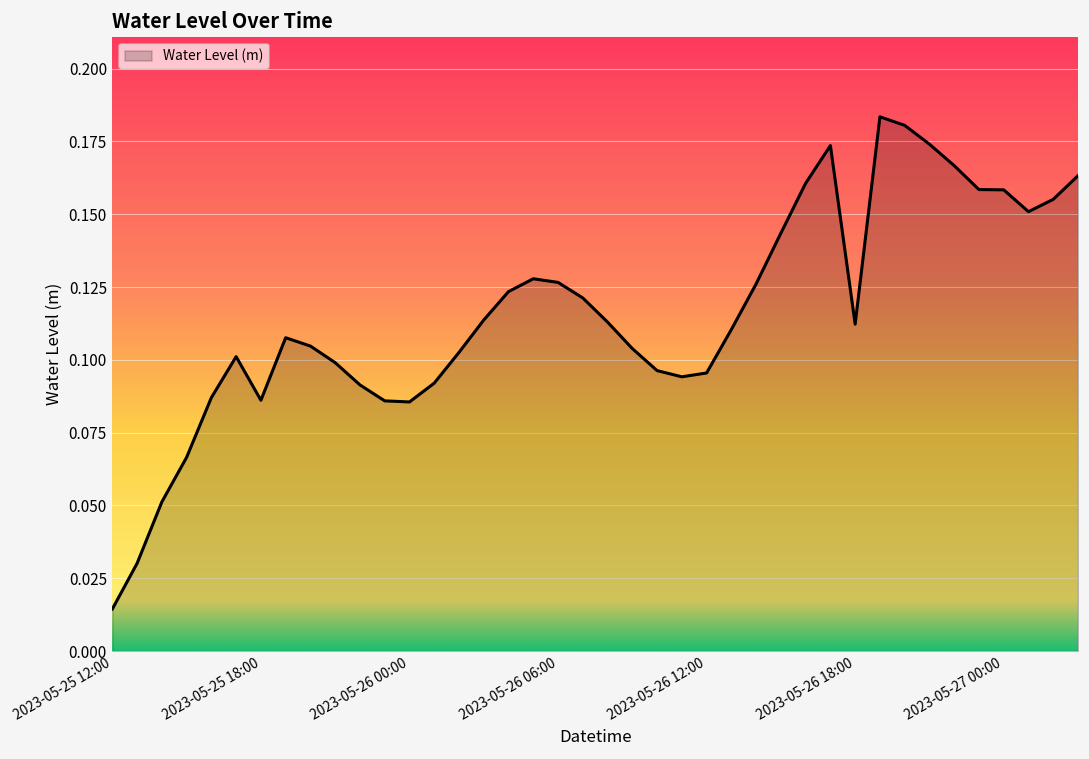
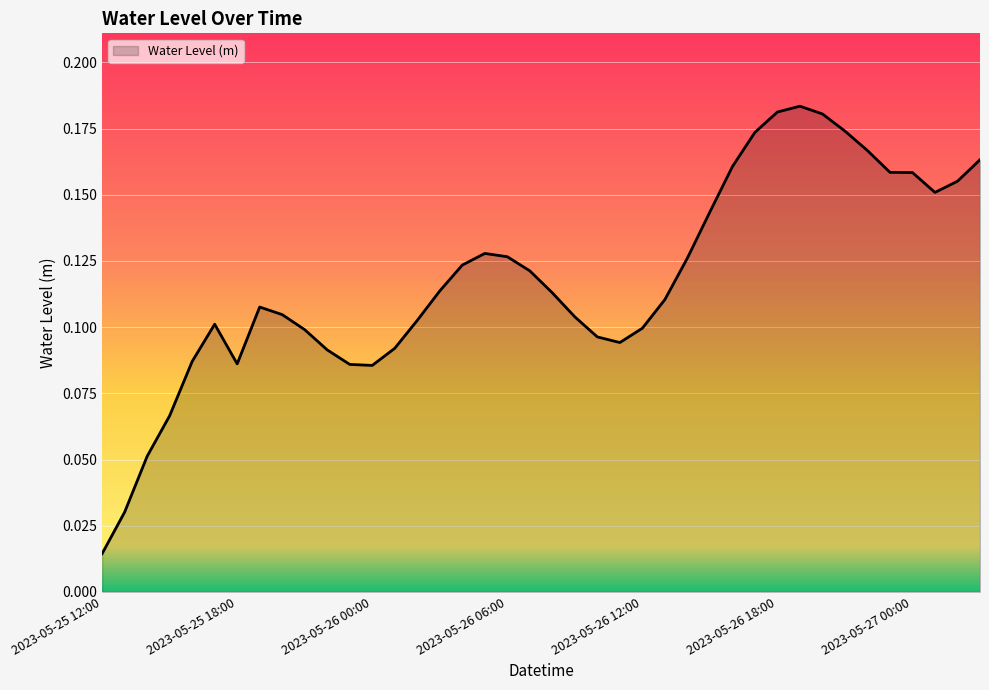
  {
    "2023-05-25 12:00": 0.014,
    "2023-05-25 18:00": 0.086,
    "2023-05-26 00:00": 0.086,
    "2023-05-26 06:00": 0.127,
-   "2023-05-26 12:00": 0.096,
-   "2023-05-26 18:00": 0.112,
+   "2023-05-26 12:00": 0.100,
+   "2023-05-26 18:00": 0.181,
    "2023-05-27 00:00": 0.158
  }
